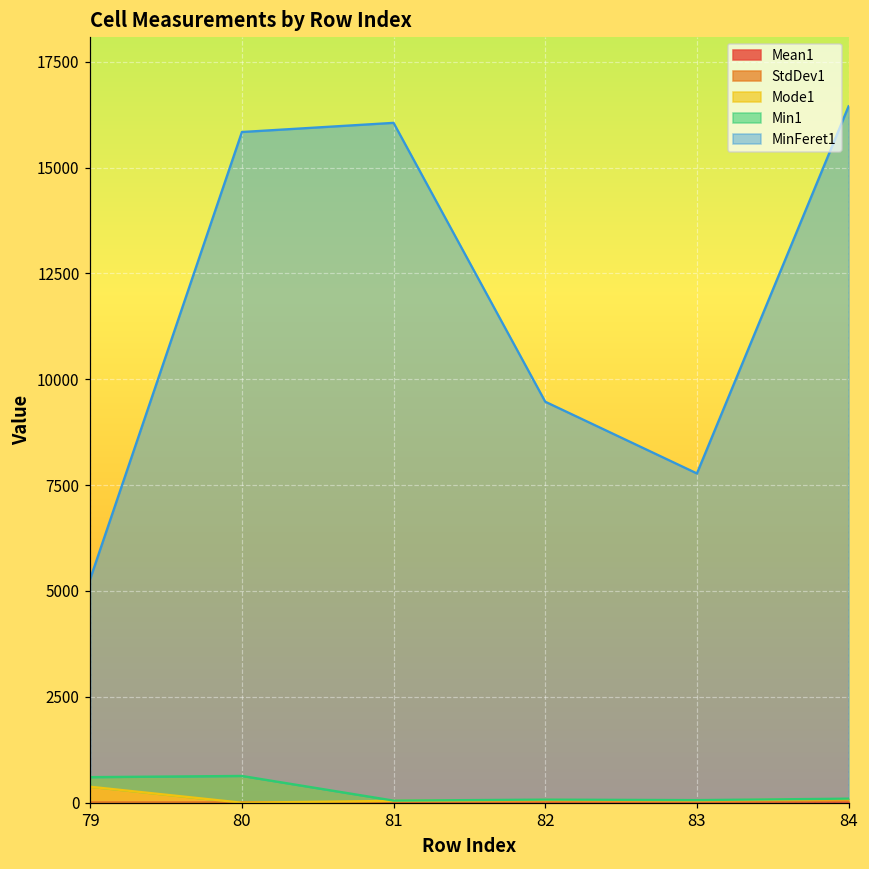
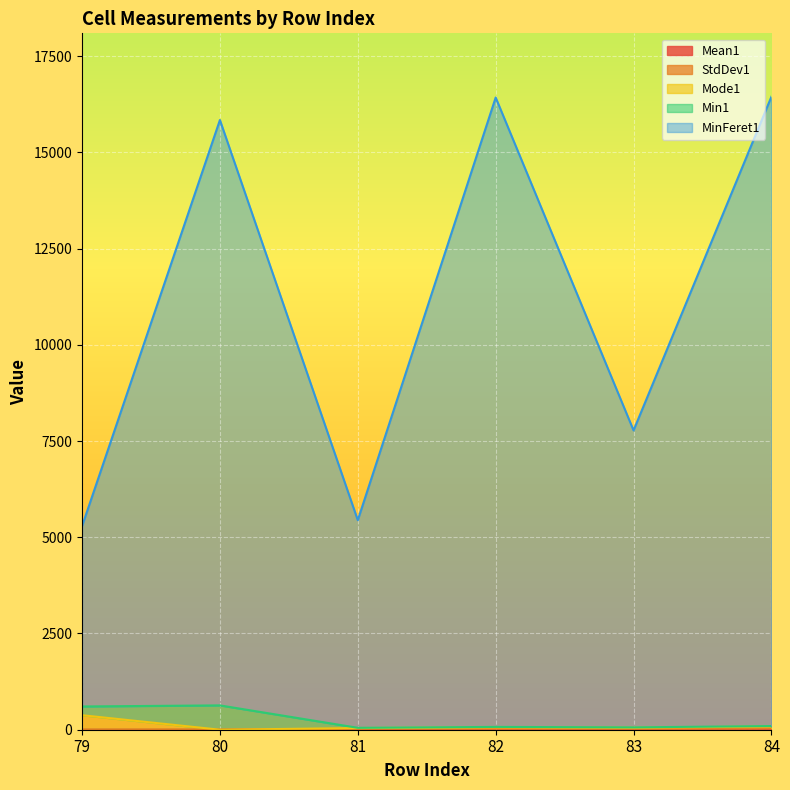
  {
    "Mode1": {
      "79": 400
    },
    "Min1": {
      "79": 200,
      "80": 600
    },
    "MinFeret1": {
      "79": 4700,
      "80": 15200,
-     "81": 16000,
-     "82": 9400,
+     "81": 5400,
+     "82": 16400,
      "83": 7700,
      "84": 16400
    }
  }
